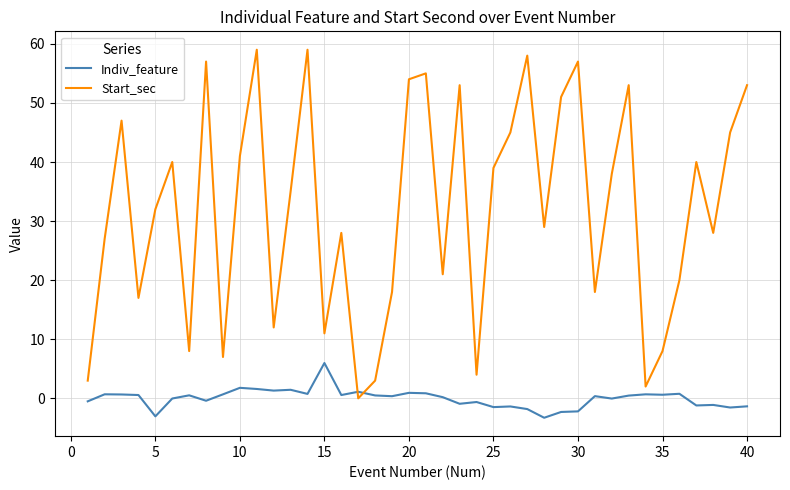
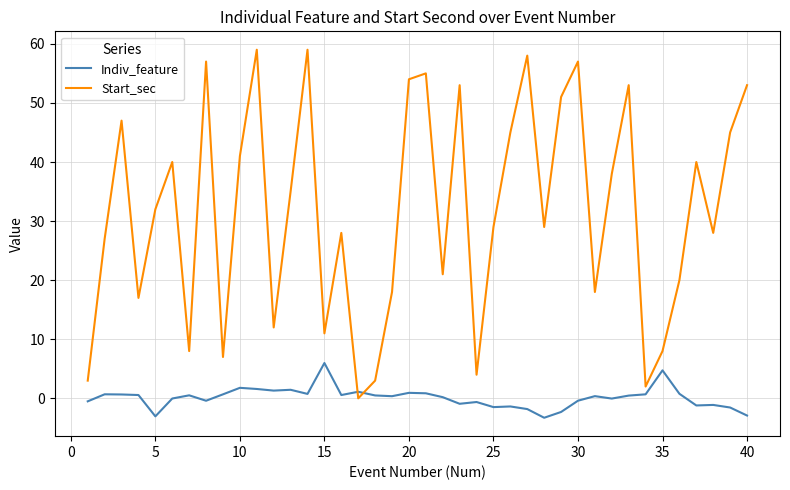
  {
    "Indiv_feature": {
      "5": -3,
      "10": 2,
      "15": 6,
      "20": 1,
      "25": -1,
-     "30": -2,
-     "35": 1,
-     "40": -1
+     "30": 0,
+     "35": 5,
+     "40": -3
    },
    "Start_sec": {
      "5": 32,
      "10": 41,
      "15": 11,
      "20": 54,
-     "25": 39,
+     "25": 29,
      "30": 57,
      "35": 8,
      "40": 53
    }
  }
